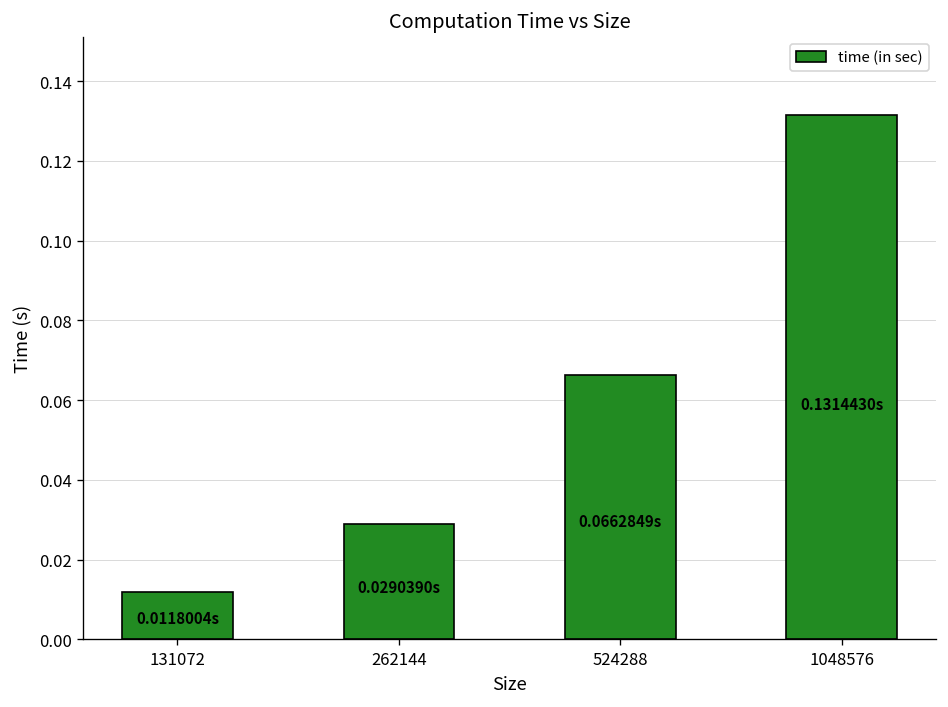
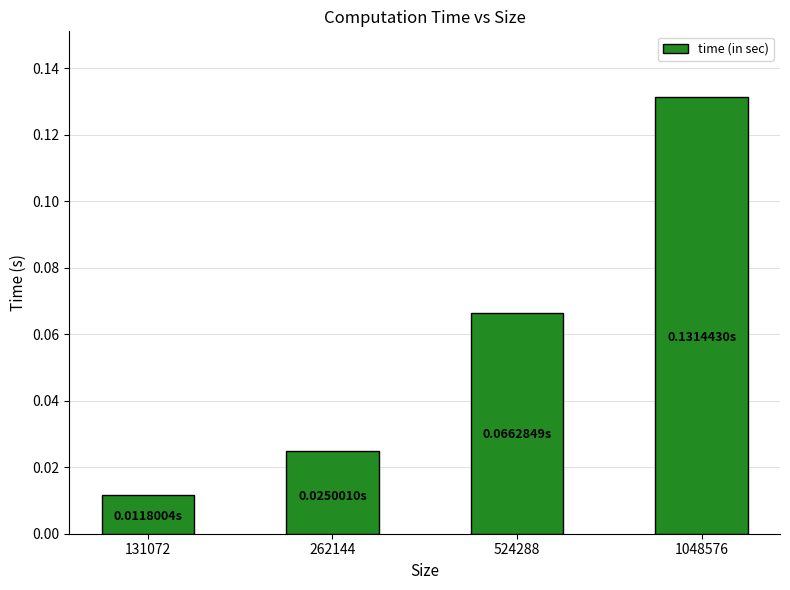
  {
    "131072": "0.0118004s",
-   "262144": "0.0290390s",
+   "262144": "0.0250010s",
    "524288": "0.0662849s",
    "1048576": "0.1314430s"
  }
